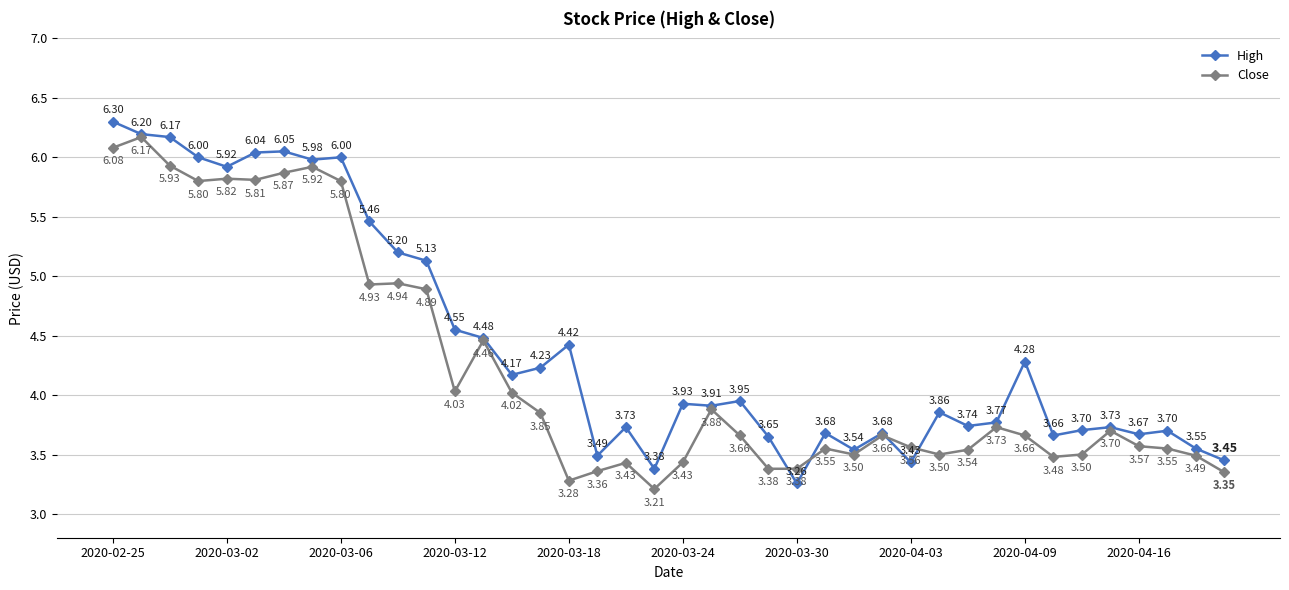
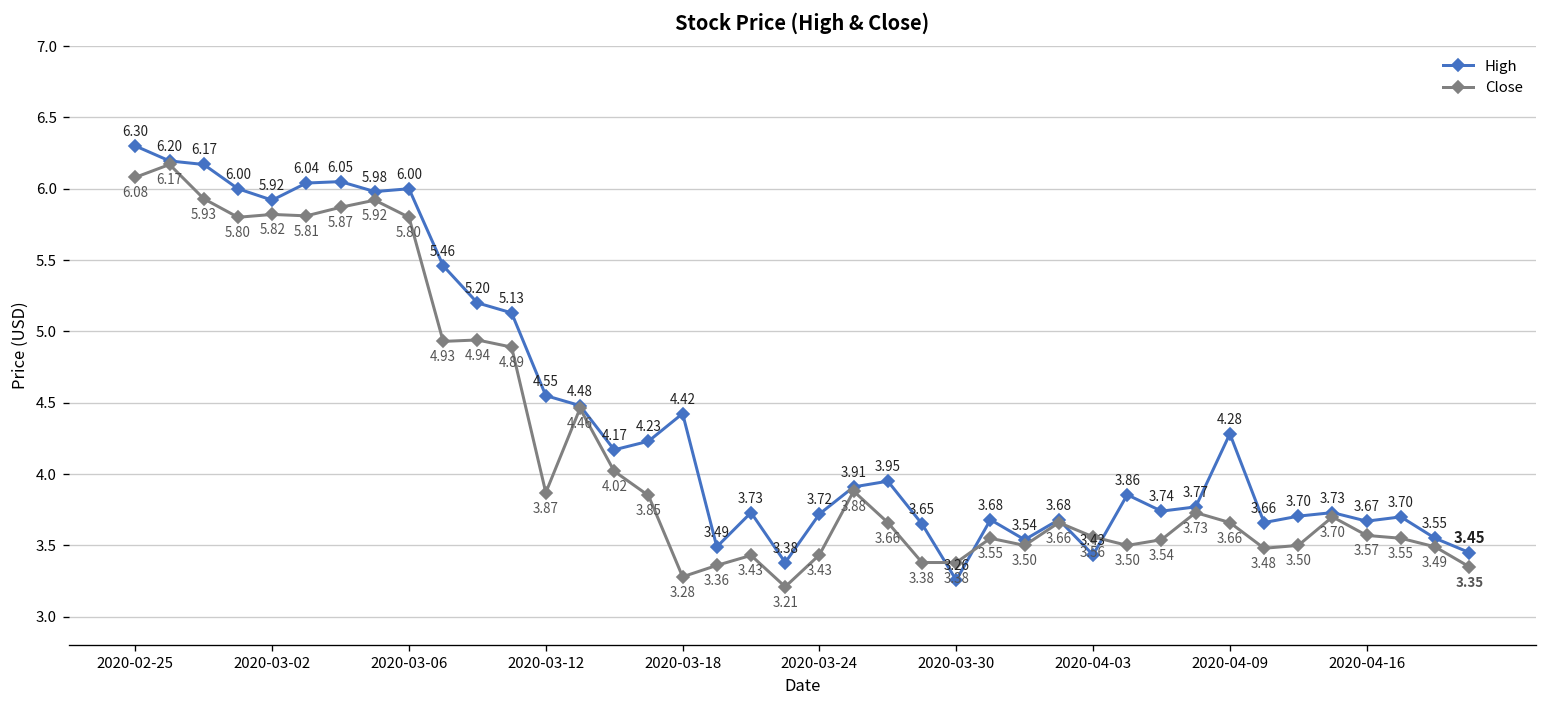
  {
    "High": {
      "2020-02-25": 6.30,
      "2020-03-02": 5.92,
      "2020-03-06": 6.00,
      "2020-03-12": 4.55,
      "2020-03-18": 4.42,
-     "2020-03-24": 3.93,
+     "2020-03-24": 3.72,
      "2020-04-09": 4.28,
      "2020-04-16": 3.67
    },
    "Close": {
      "2020-02-25": 6.08,
      "2020-03-02": 5.82,
      "2020-03-06": 5.80,
-     "2020-03-12": 4.03,
+     "2020-03-12": 3.87,
      "2020-03-18": 3.28,
      "2020-03-24": 3.43,
      "2020-04-09": 3.66,
      "2020-04-16": 3.57
    }
  }
